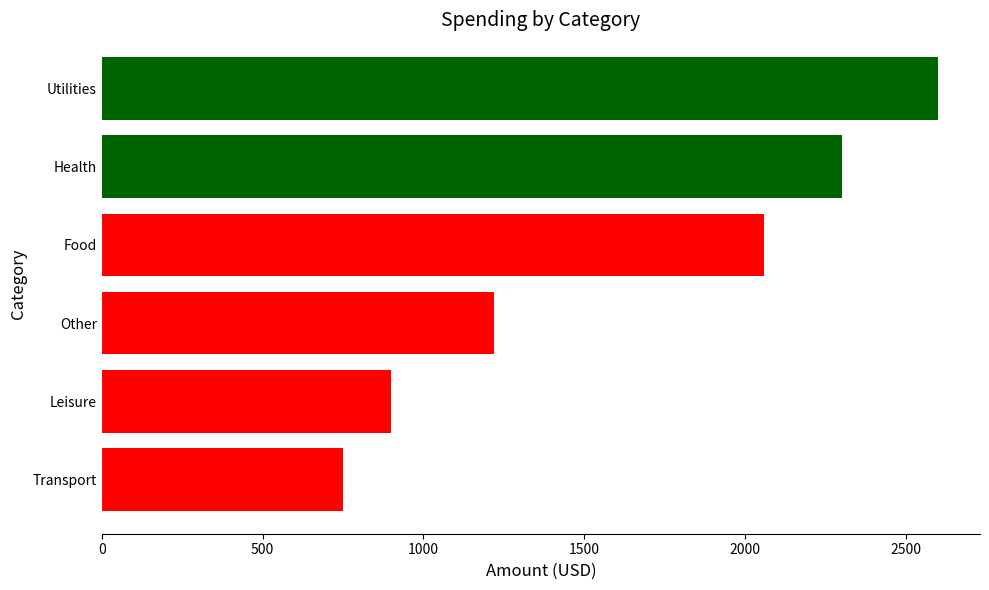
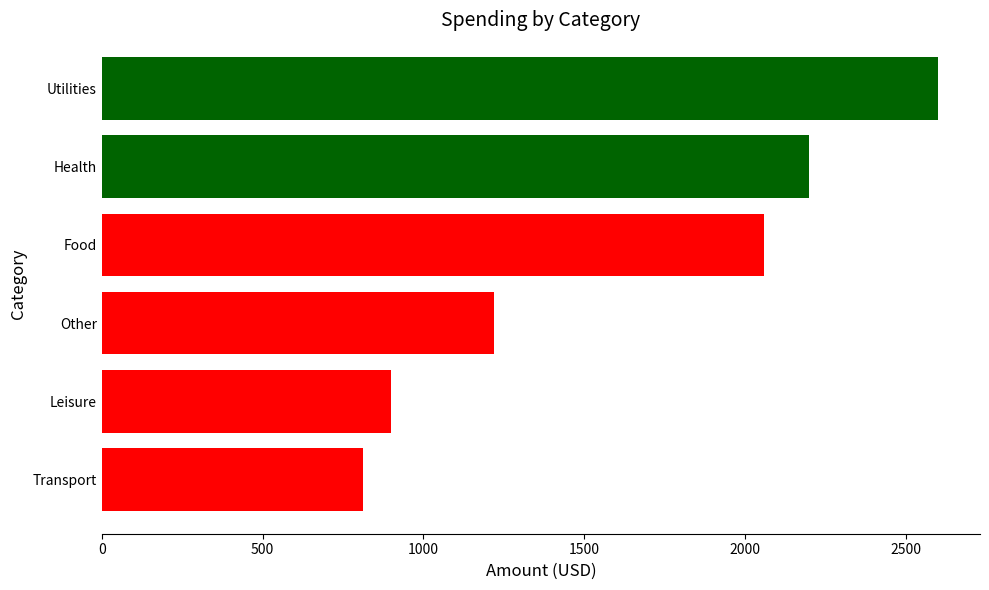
  {
    "Utilities": 2600,
-   "Health": 2300,
+   "Health": 2200,
    "Food": 2060,
    "Other": 1220,
    "Leisure": 900,
-   "Transport": 750
+   "Transport": 810
  }
